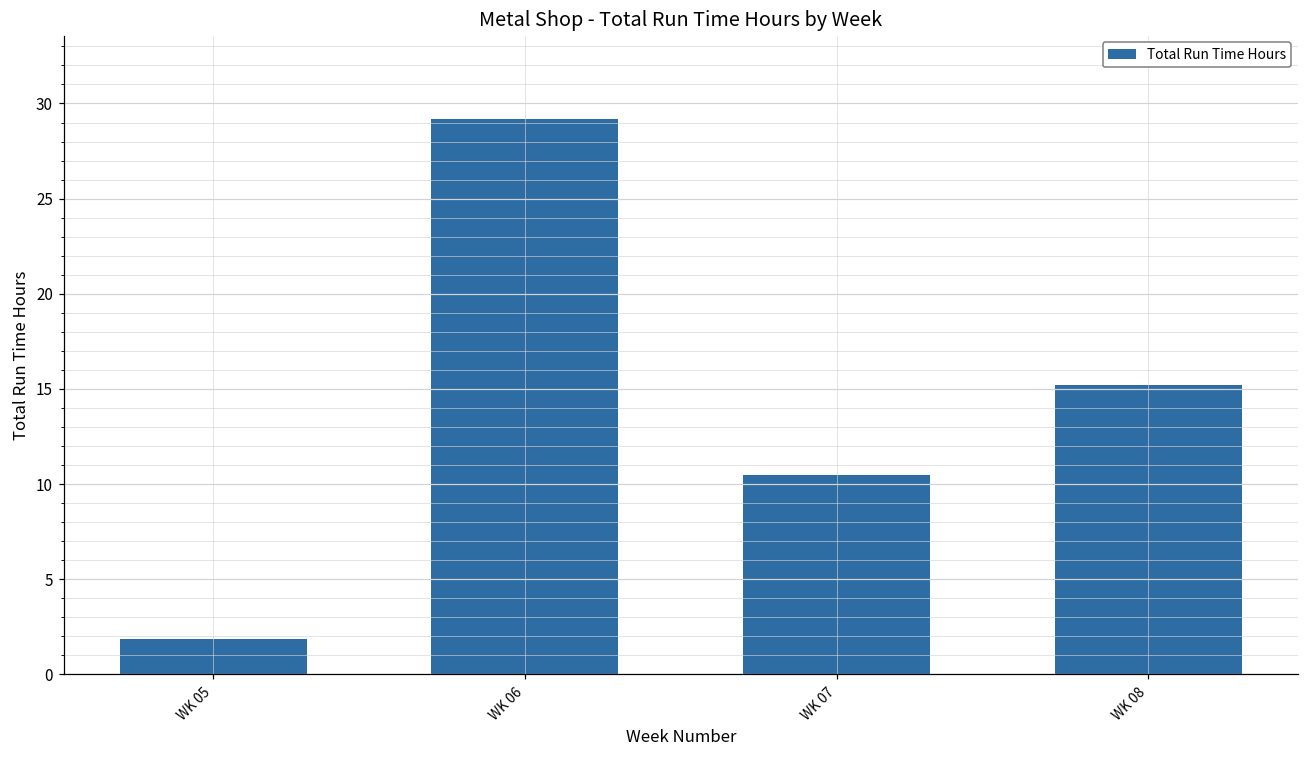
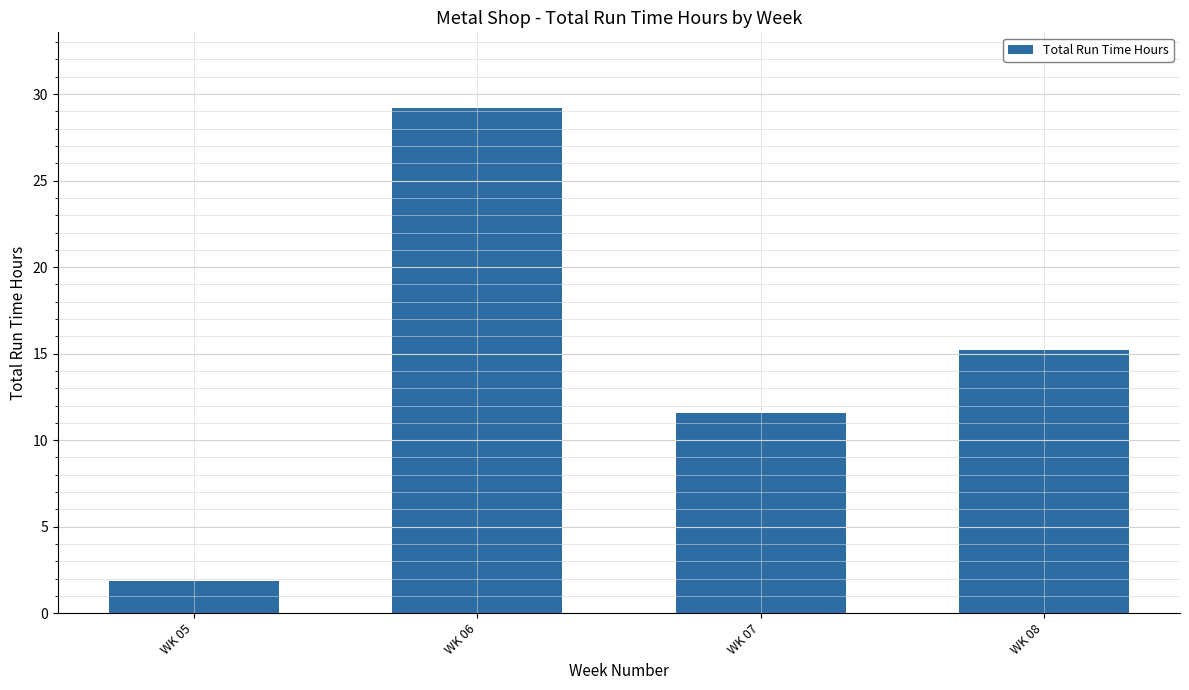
  {
    "WK 05": 1.9,
    "WK 06": 29.2,
-   "WK 07": 10.5,
+   "WK 07": 11.6,
    "WK 08": 15.2
  }
